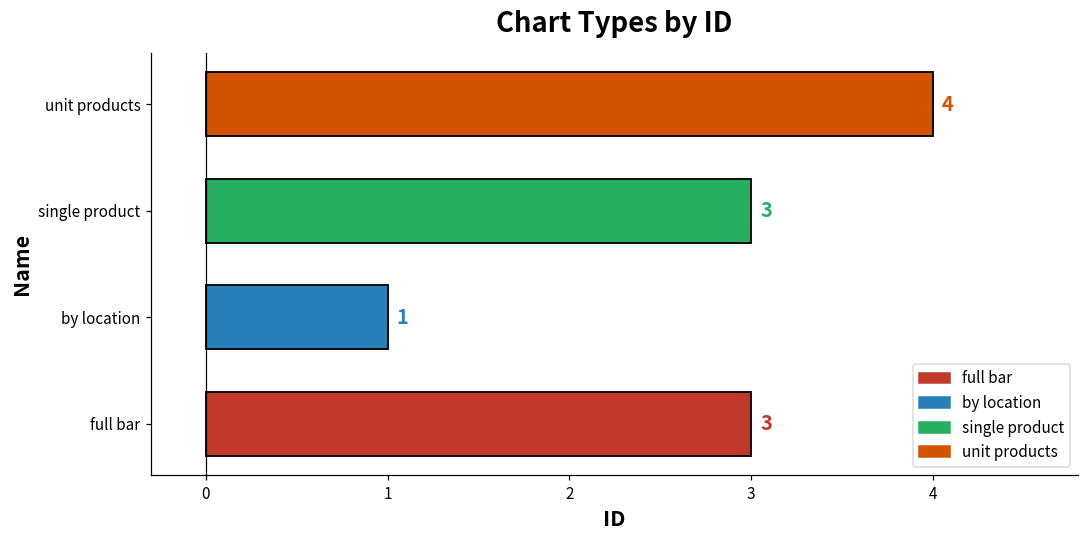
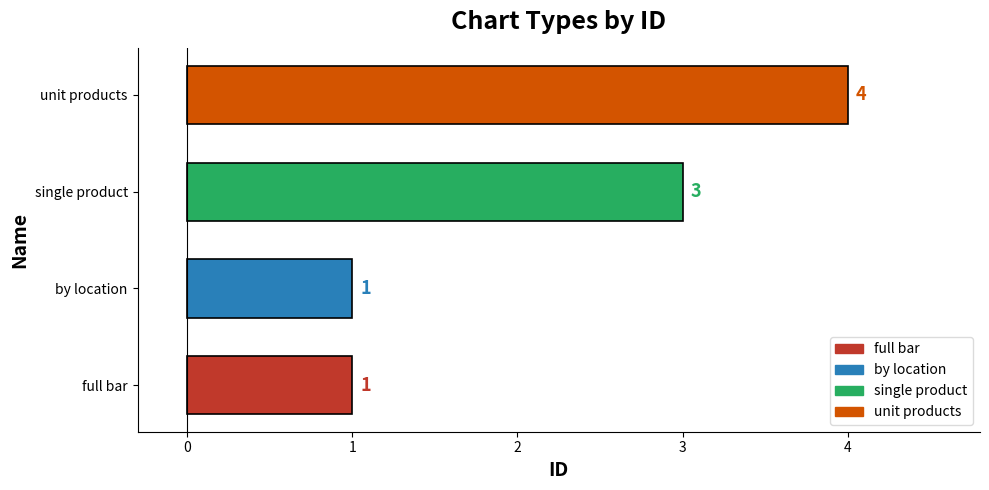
  {
    "unit products": 4,
    "single product": 3,
    "by location": 1,
-   "full bar": 3
+   "full bar": 1
  }
